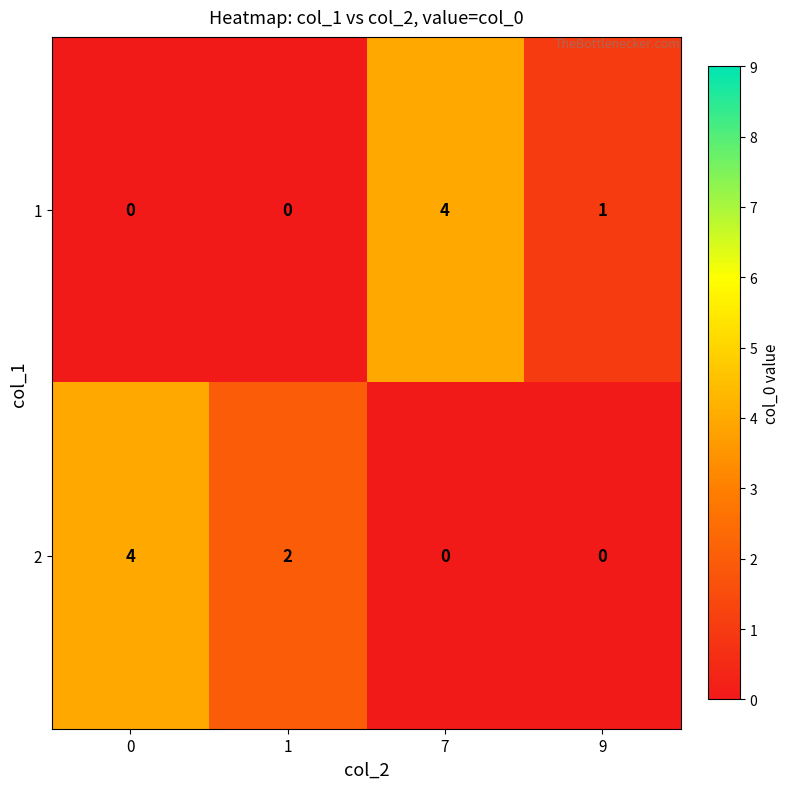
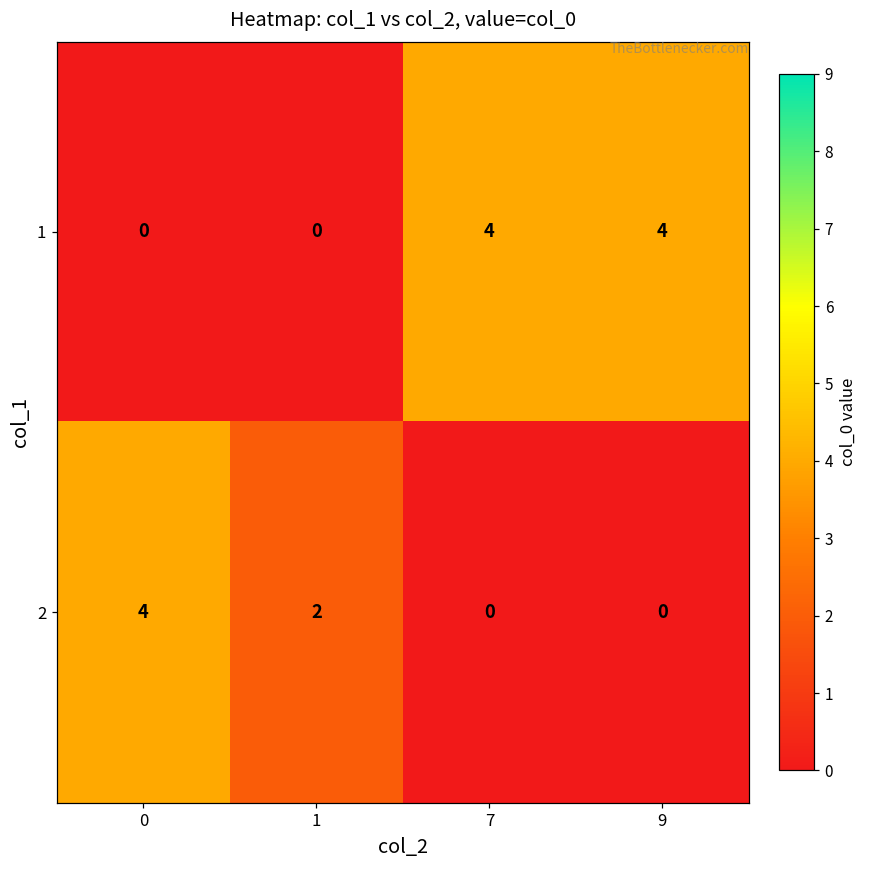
  {
    "1": {
      "0": 0,
      "1": 0,
      "7": 4,
-     "9": 1
+     "9": 4
    },
    "2": {
      "0": 4,
      "1": 2,
      "7": 0,
      "9": 0
    }
  }
